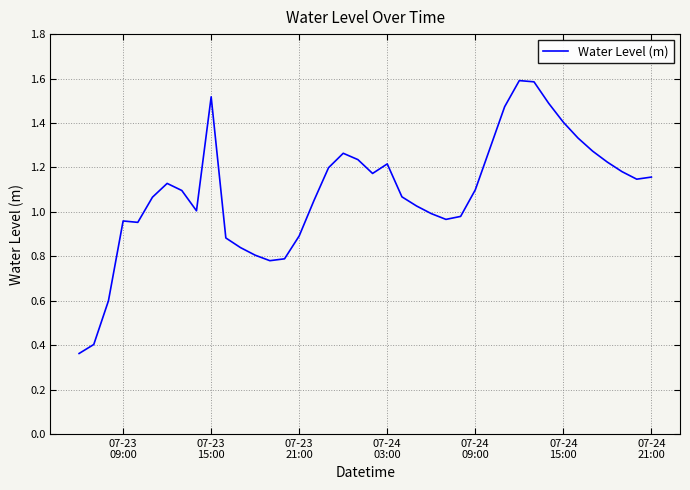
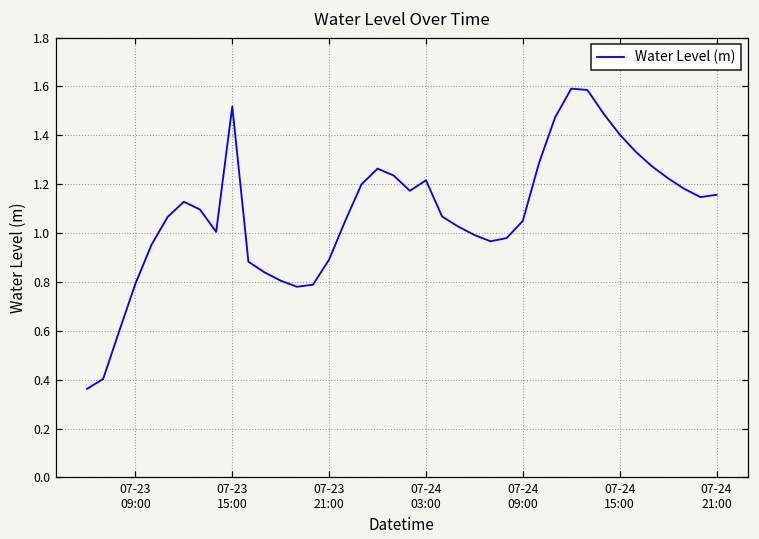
  {
-   "07-23 09:00": 0.96,
+   "07-23 09:00": 0.79,
    "07-23 15:00": 1.52,
    "07-23 21:00": 0.89,
    "07-24 03:00": 1.22,
-   "07-24 09:00": 1.10,
+   "07-24 09:00": 1.05,
    "07-24 15:00": 1.40,
    "07-24 21:00": 1.16
  }
